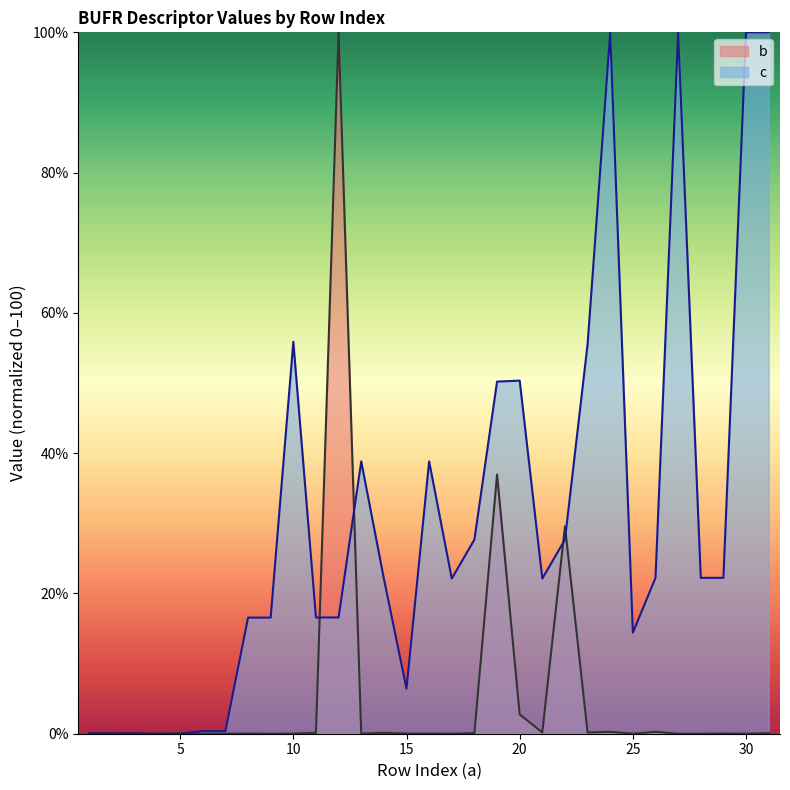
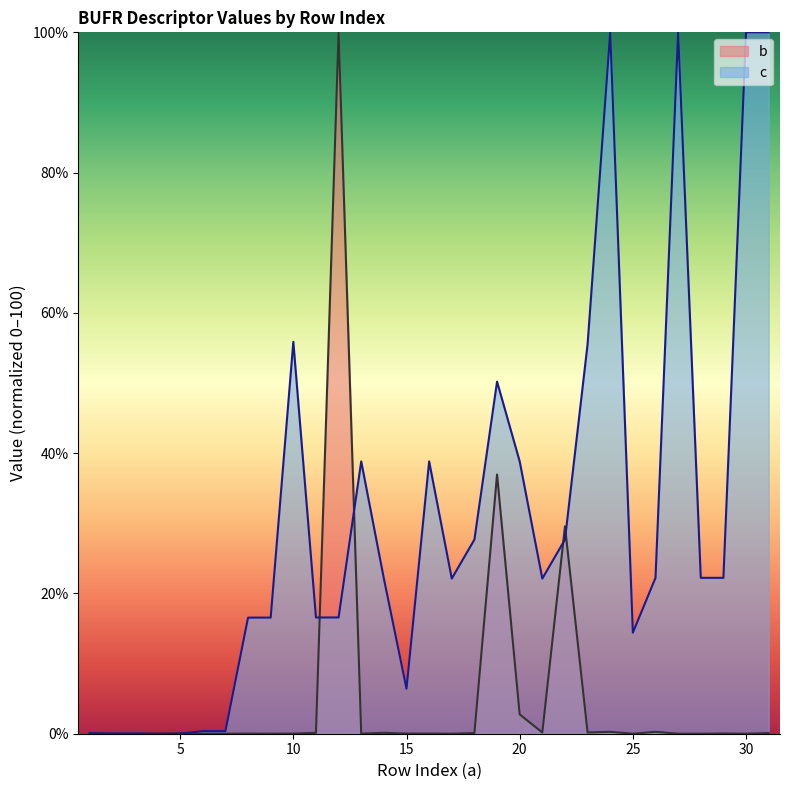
  {
    "b": {
      "10": "0%",
      "15": "0%",
      "20": "3%",
      "25": "0%",
      "30": "0%"
    },
    "c": {
      "10": "56%",
      "15": "6%",
-     "20": "50%",
+     "20": "39%",
      "25": "14%",
      "30": "100%"
    }
  }
